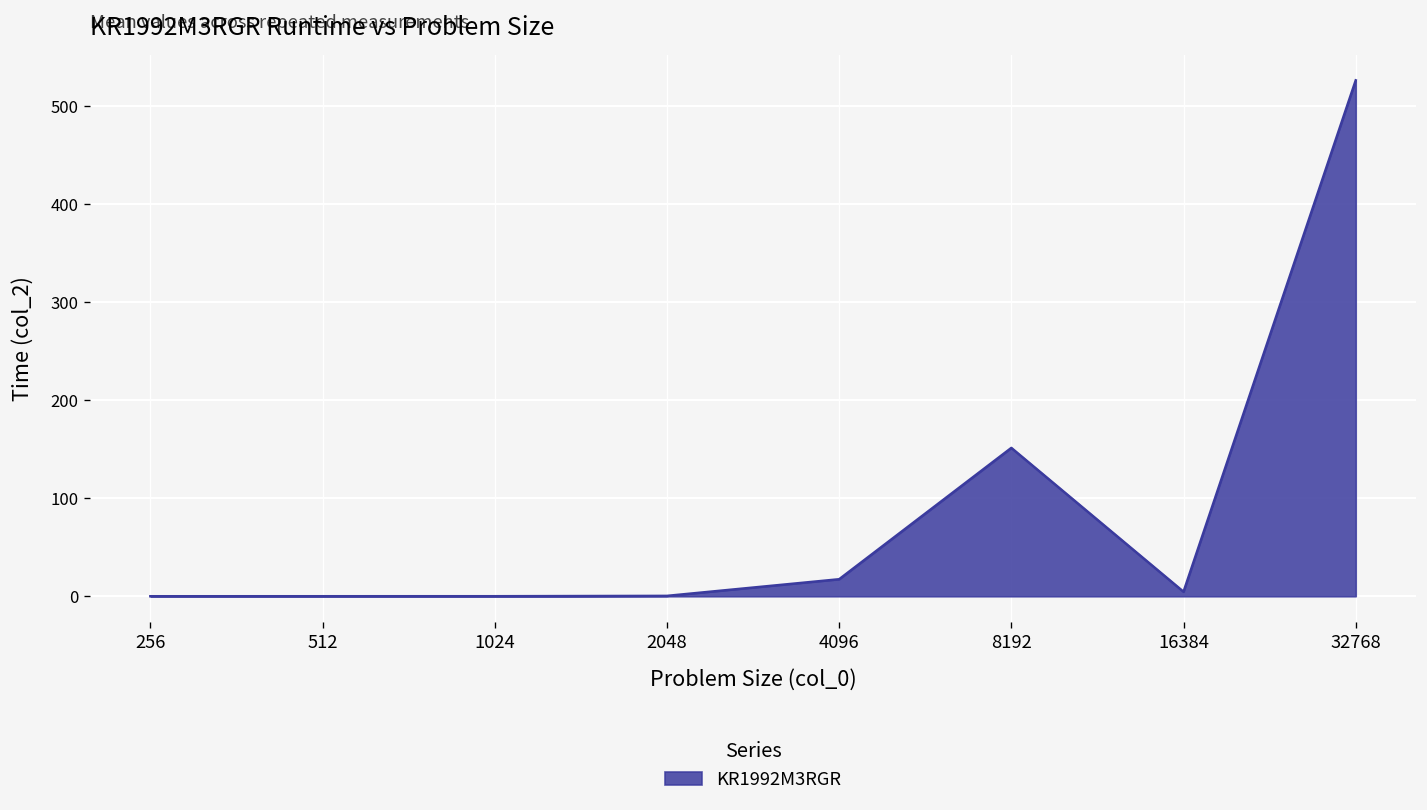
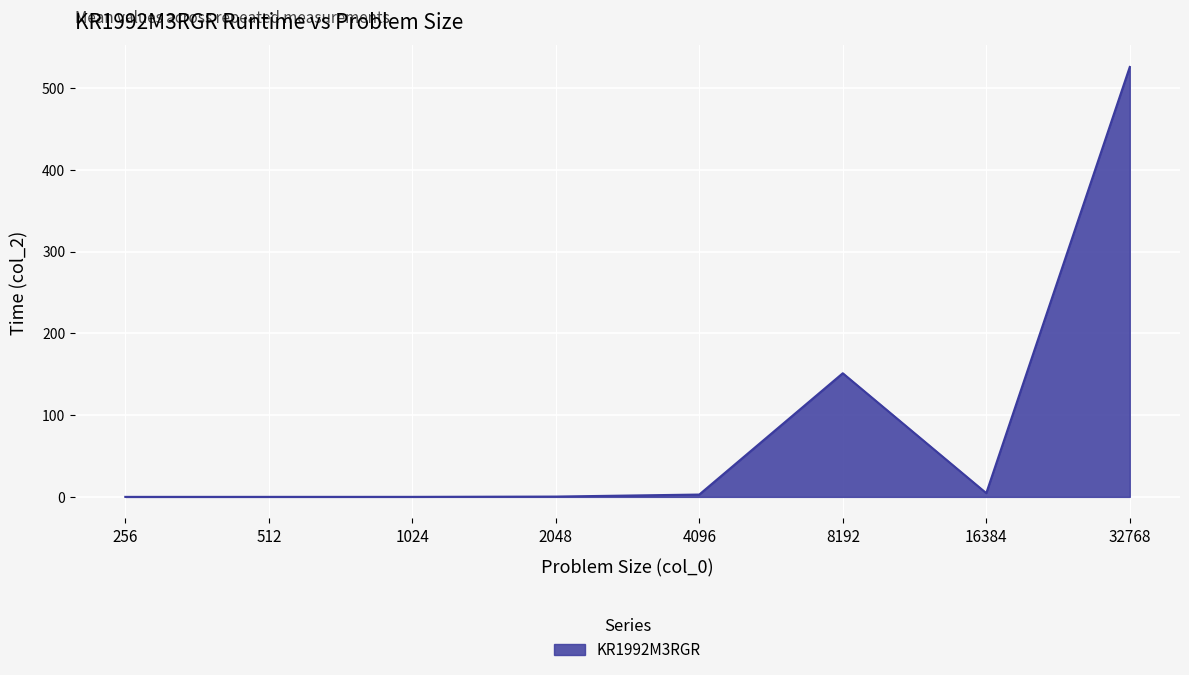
  {
    "256": 0,
    "512": 0,
    "1024": 0,
    "2048": 0,
-   "4096": 20,
+   "4096": 0,
    "8192": 150,
    "16384": 0,
    "32768": 530
  }
